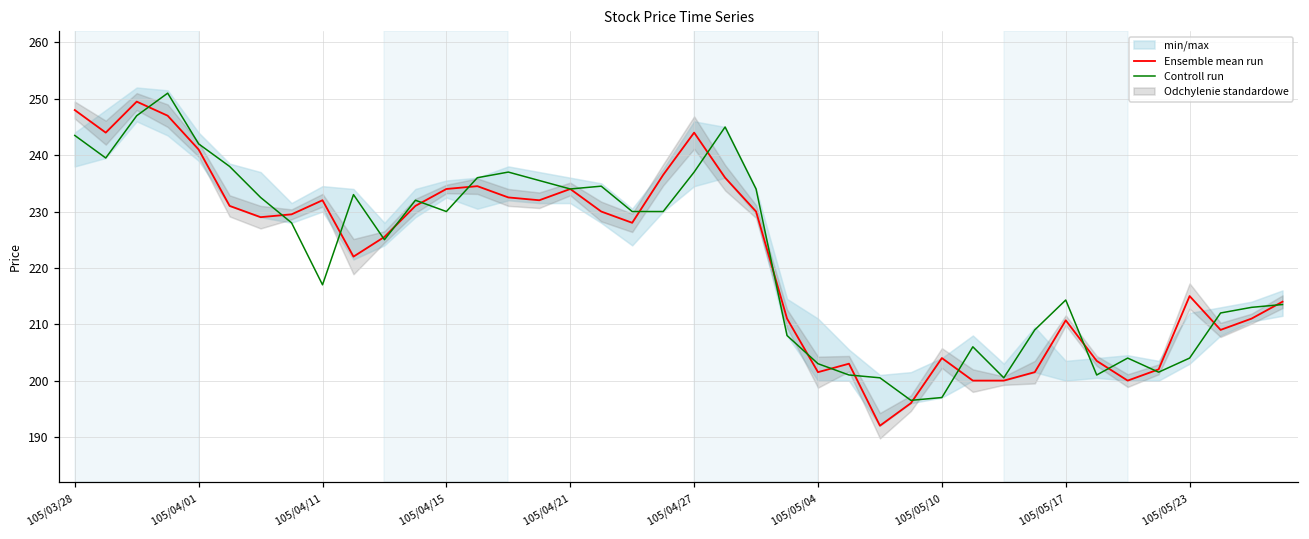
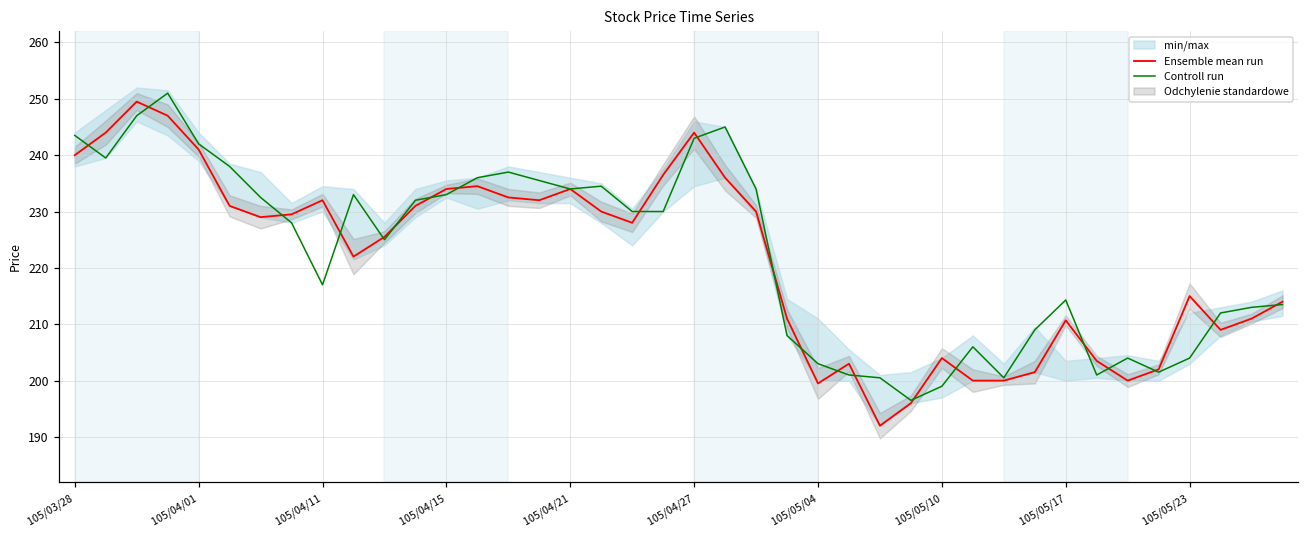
  {
    "Ensemble mean run": {
-     "105/03/28": 248,
+     "105/03/28": 240,
      "105/04/01": 241,
      "105/04/11": 232,
      "105/04/15": 234,
      "105/04/27": 244,
-     "105/05/04": 202,
+     "105/05/04": 200,
      "105/05/17": 211,
      "105/05/23": 215
    },
    "Controll run": {
      "105/04/11": 217,
-     "105/04/15": 230,
-     "105/04/27": 237,
+     "105/04/15": 233,
+     "105/04/27": 243,
      "105/05/04": 203,
-     "105/05/10": 197,
+     "105/05/10": 199,
      "105/05/17": 214,
      "105/05/23": 204
    }
  }
